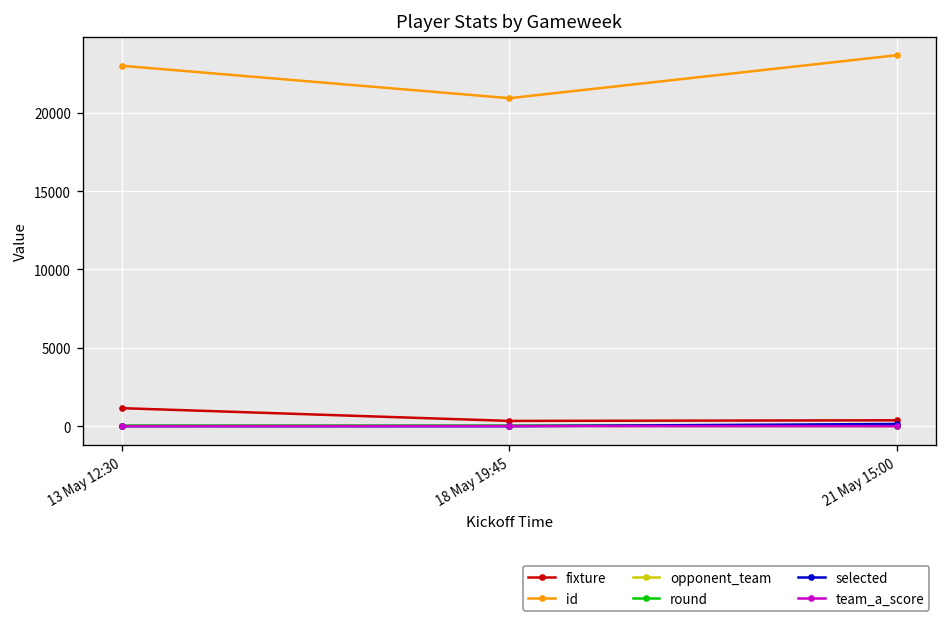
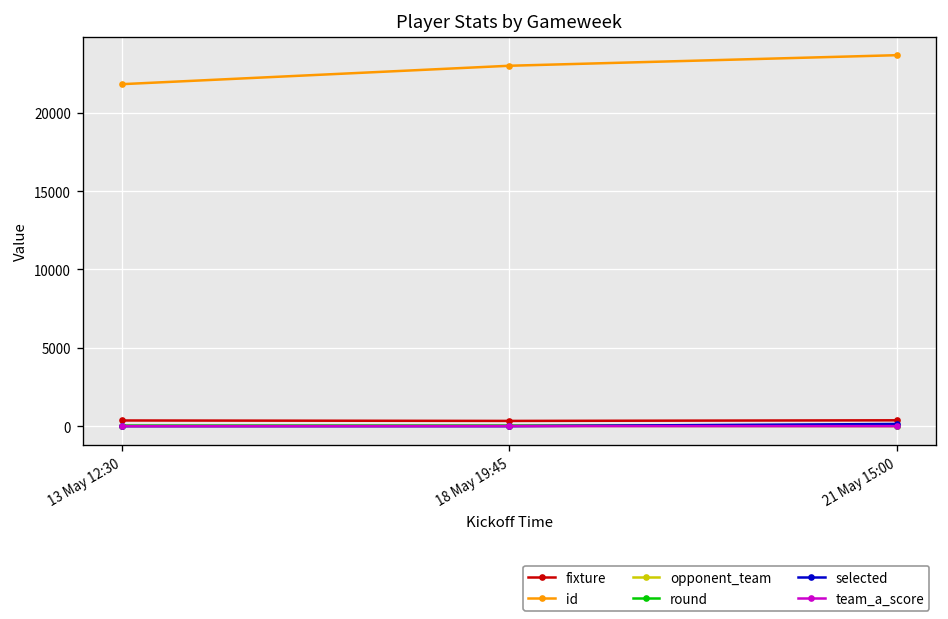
  {
    "fixture": {
-     "13 May 12:30": 1200,
+     "13 May 12:30": 400,
      "18 May 19:45": 300,
      "21 May 15:00": 400
    },
    "id": {
-     "13 May 12:30": 23000,
-     "18 May 19:45": 20900,
+     "13 May 12:30": 21800,
+     "18 May 19:45": 23000,
      "21 May 15:00": 23700
    }
  }
